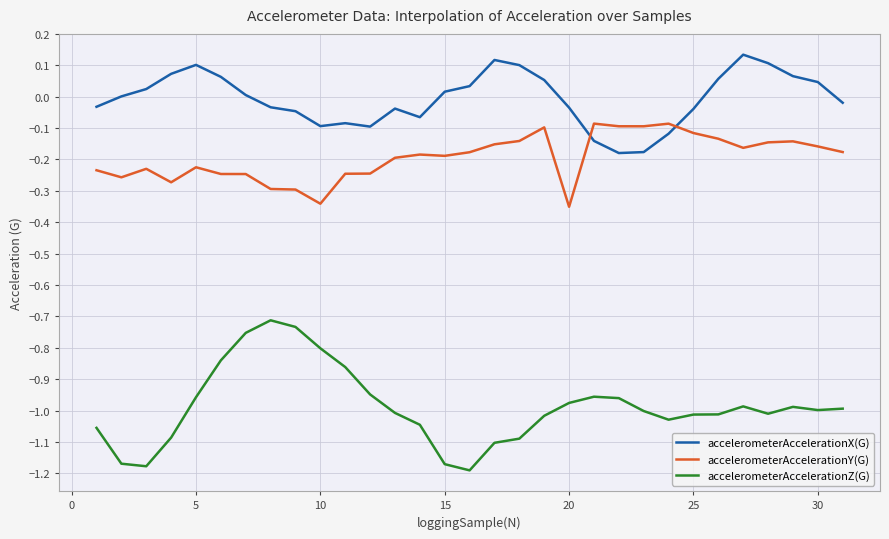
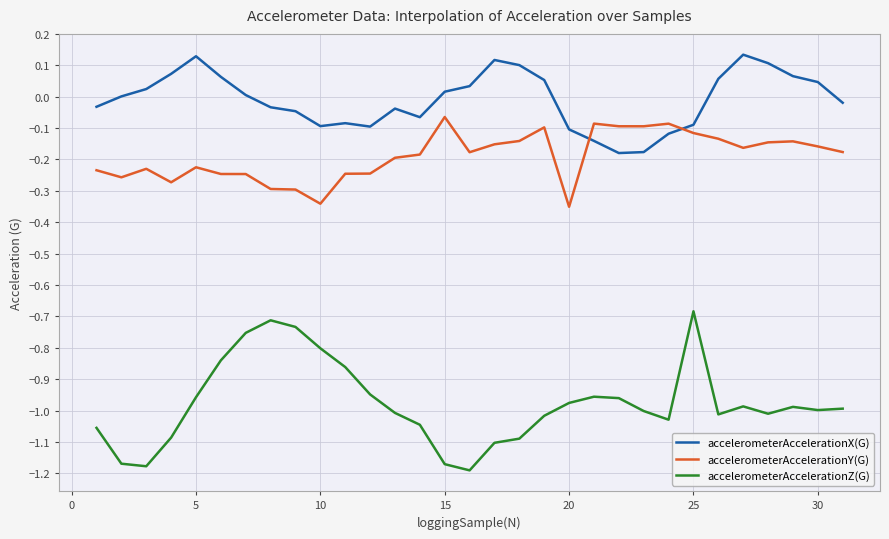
  {
    "accelerometerAccelerationX(G)": {
-     "5": 0.10,
+     "5": 0.13,
      "10": -0.09,
      "15": 0.02,
-     "20": -0.03,
-     "25": -0.04,
+     "20": -0.10,
+     "25": -0.09,
      "30": 0.05
    },
    "accelerometerAccelerationY(G)": {
      "5": -0.22,
      "10": -0.34,
-     "15": -0.19,
+     "15": -0.06,
      "20": -0.35,
      "25": -0.12,
      "30": -0.16
    },
    "accelerometerAccelerationZ(G)": {
      "5": -0.96,
      "10": -0.80,
      "15": -1.17,
      "20": -0.98,
-     "25": -1.01,
+     "25": -0.68,
      "30": -1.00
    }
  }
